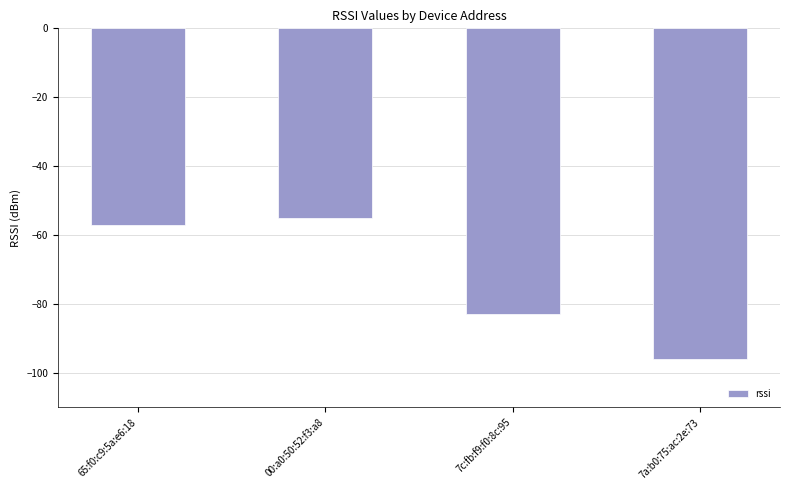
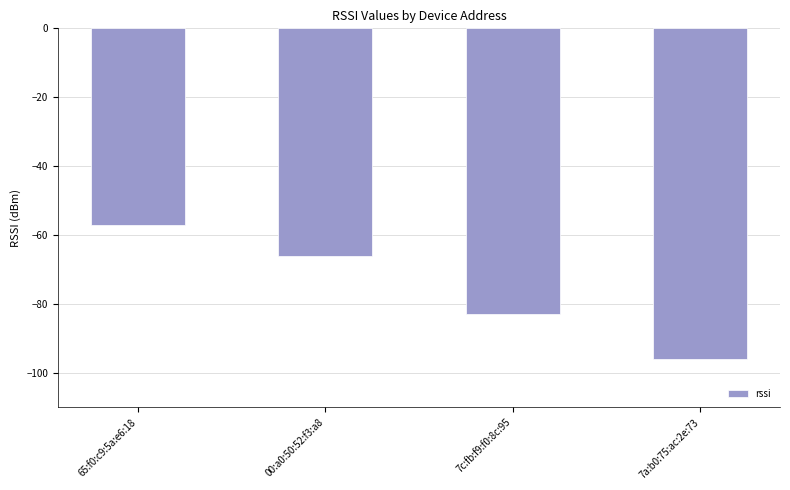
  {
    "65:f0:c9:5a:e6:18": -57,
-   "00:a0:50:52:f3:a8": -55,
+   "00:a0:50:52:f3:a8": -66,
    "7c:fb:f9:f0:8c:95": -83,
    "7a:b0:75:ac:2e:73": -96
  }
